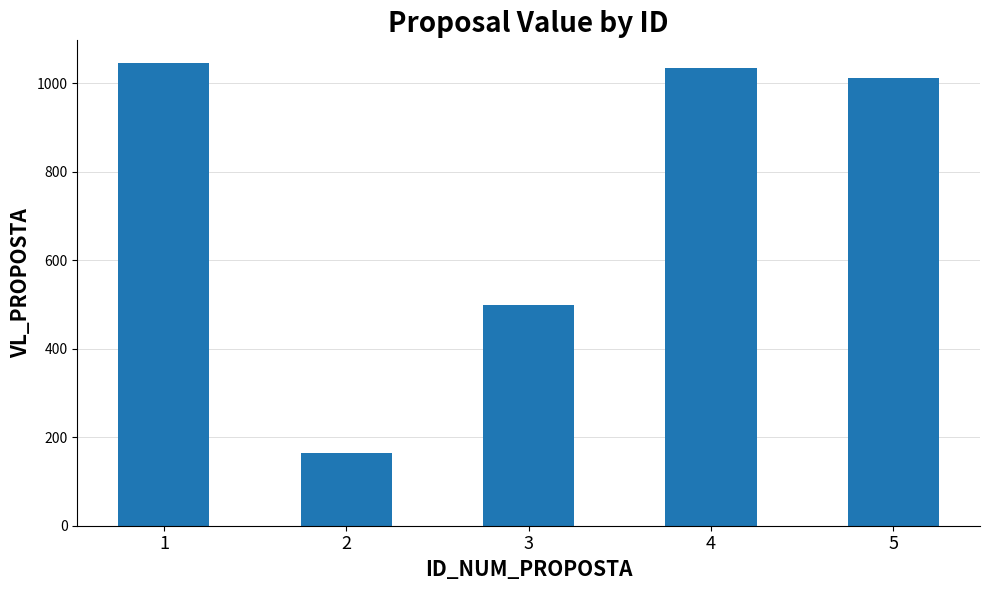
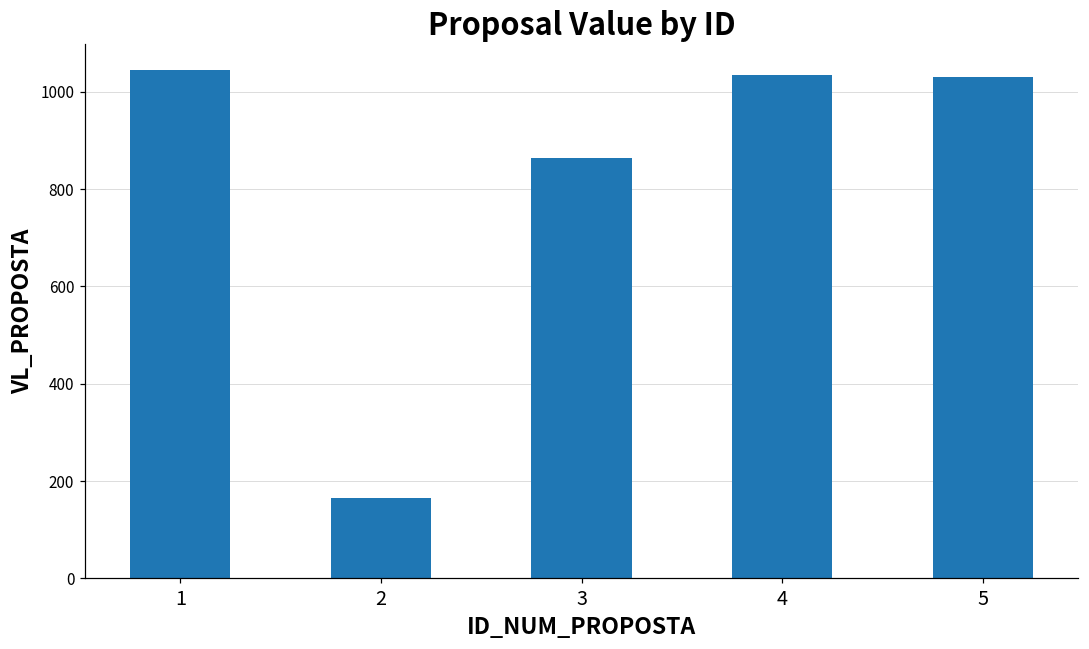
  {
    "1": 1050,
    "2": 160,
-   "3": 500,
+   "3": 860,
    "4": 1030,
-   "5": 1010
+   "5": 1030
  }
